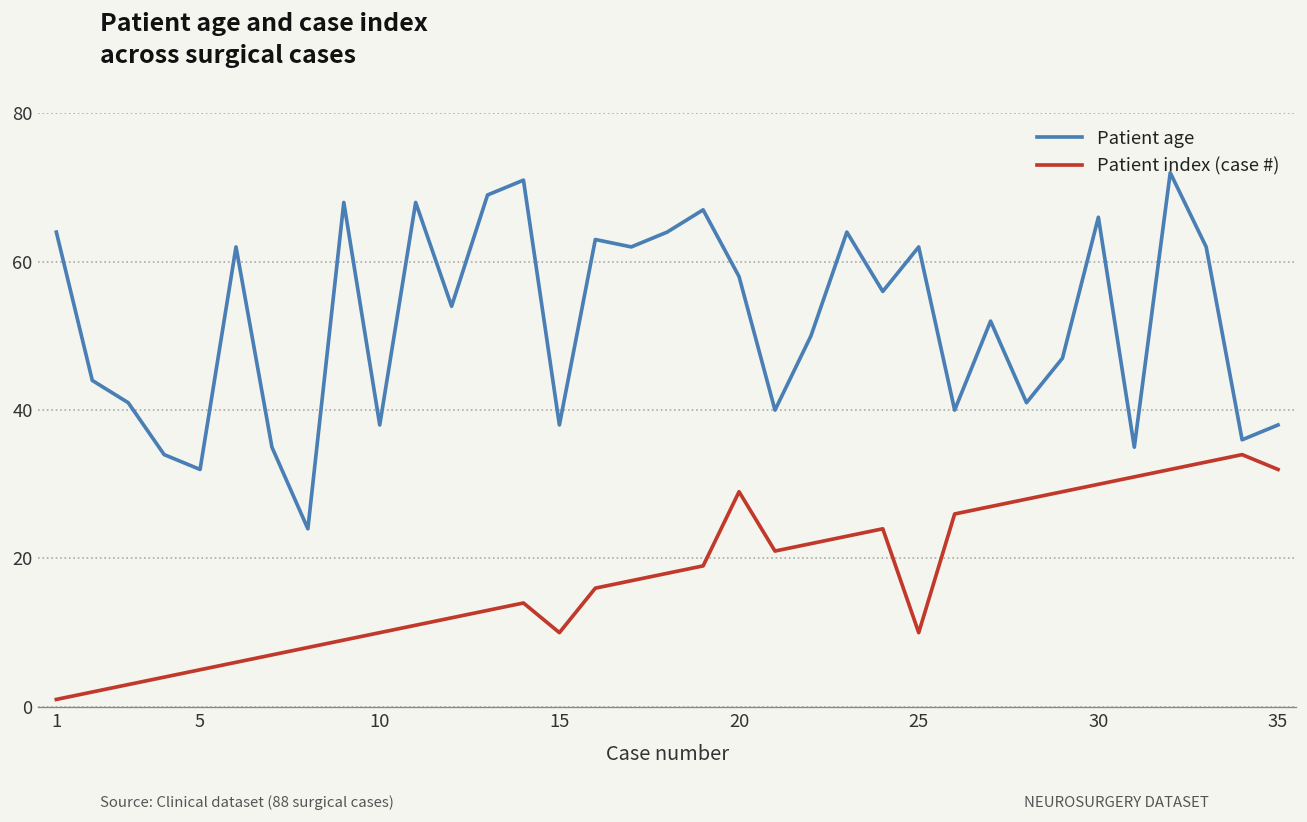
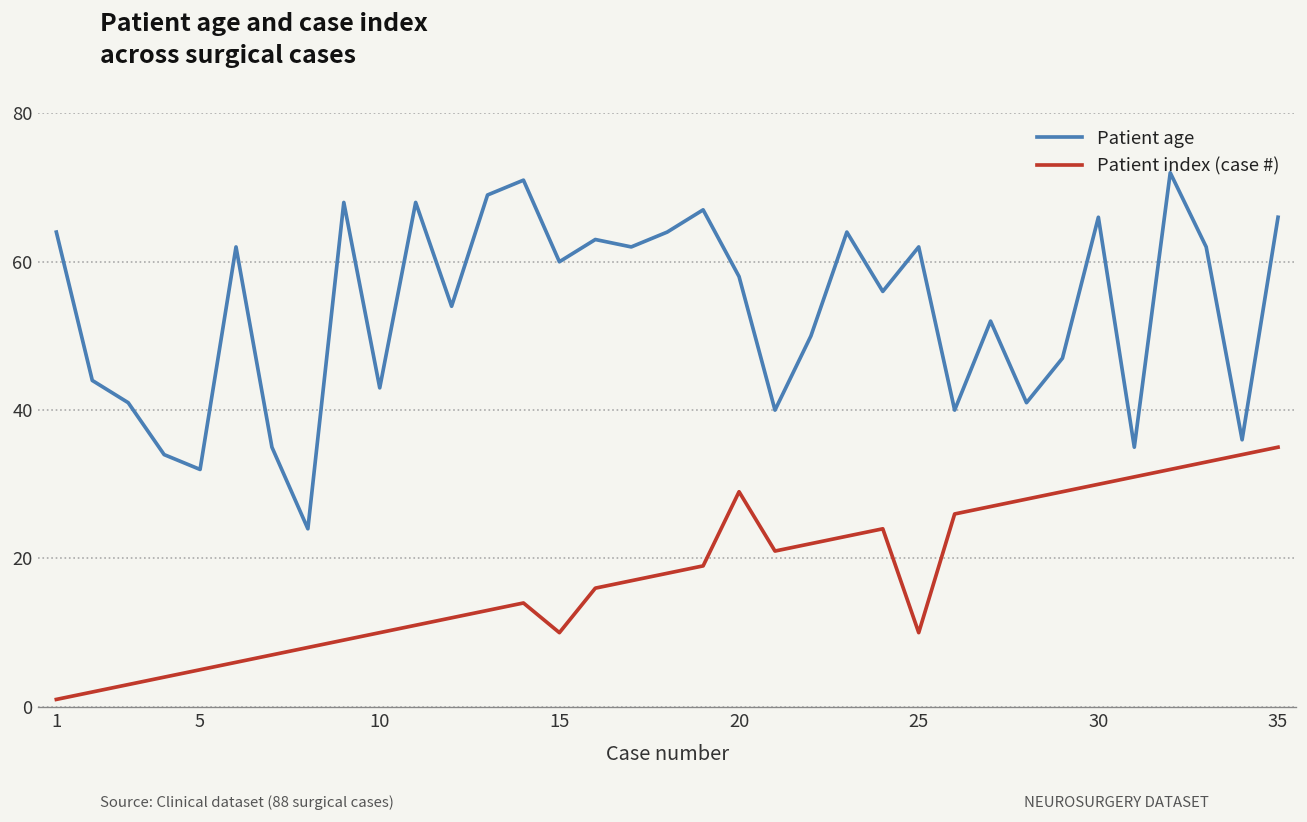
  {
    "Patient age": {
      "1": 64,
      "5": 32,
-     "10": 38,
-     "15": 38,
+     "10": 43,
+     "15": 60,
      "20": 58,
      "25": 62,
      "30": 66,
-     "35": 38
+     "35": 66
    },
    "Patient index (case #)": {
      "1": 1,
      "5": 5,
      "10": 10,
      "15": 10,
      "20": 29,
      "25": 10,
      "30": 30,
-     "35": 32
+     "35": 35
    }
  }
